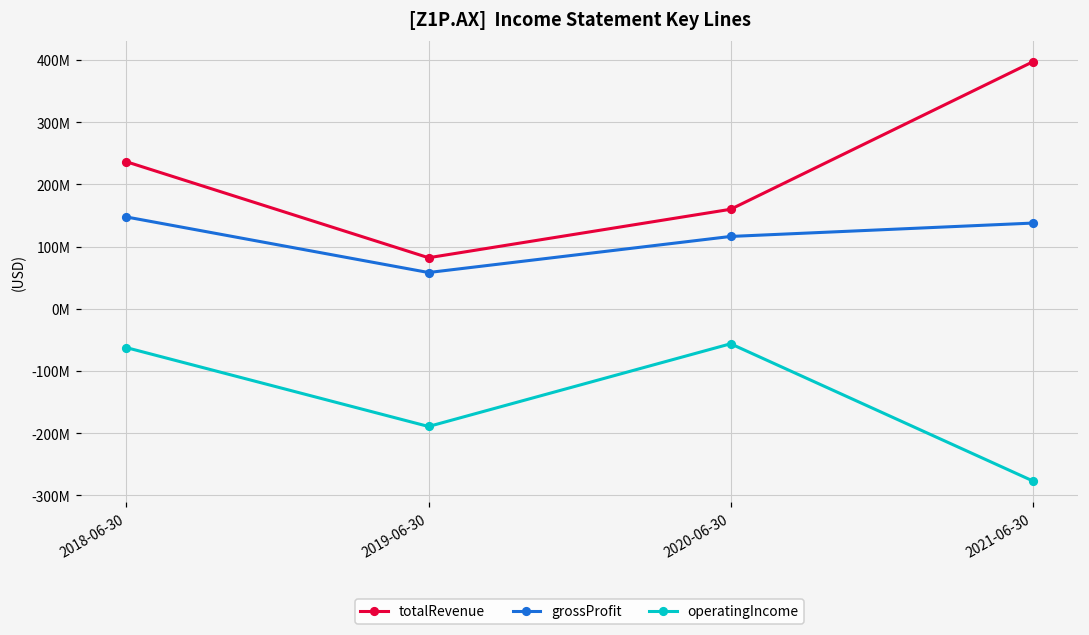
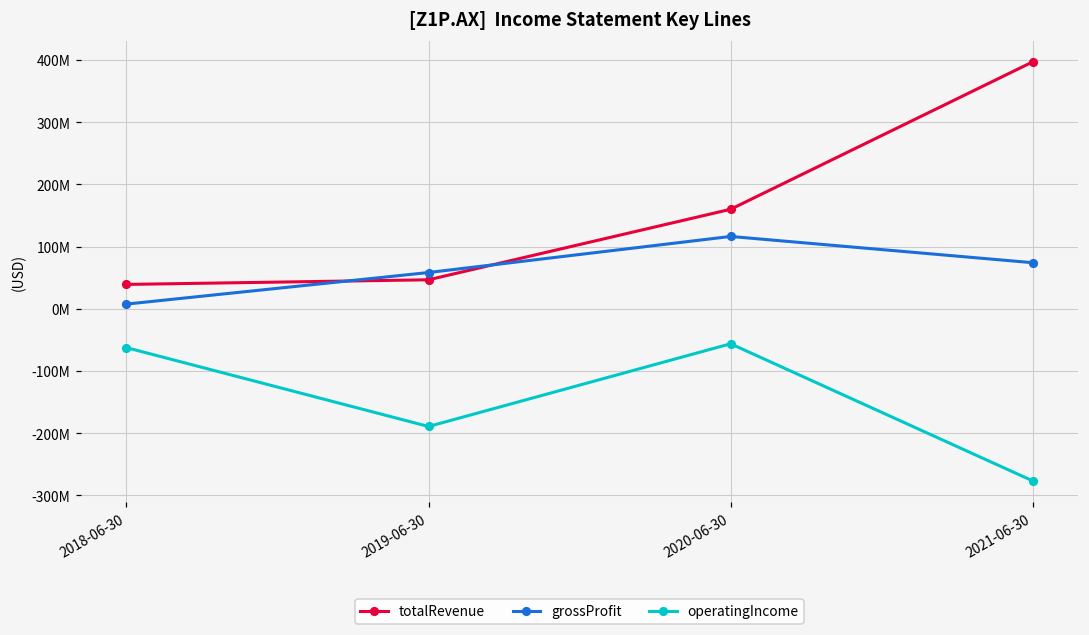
  {
    "totalRevenue": {
-     "2018-06-30": 240000000,
-     "2019-06-30": 80000000,
+     "2018-06-30": 40000000,
+     "2019-06-30": 50000000,
      "2020-06-30": 160000000,
      "2021-06-30": 400000000
    },
    "grossProfit": {
-     "2018-06-30": 150000000,
+     "2018-06-30": 10000000,
      "2019-06-30": 60000000,
      "2020-06-30": 120000000,
-     "2021-06-30": 140000000
+     "2021-06-30": 70000000
    },
    "operatingIncome": {
      "2018-06-30": -60000000,
      "2019-06-30": -190000000,
      "2020-06-30": -60000000,
      "2021-06-30": -280000000
    }
  }
